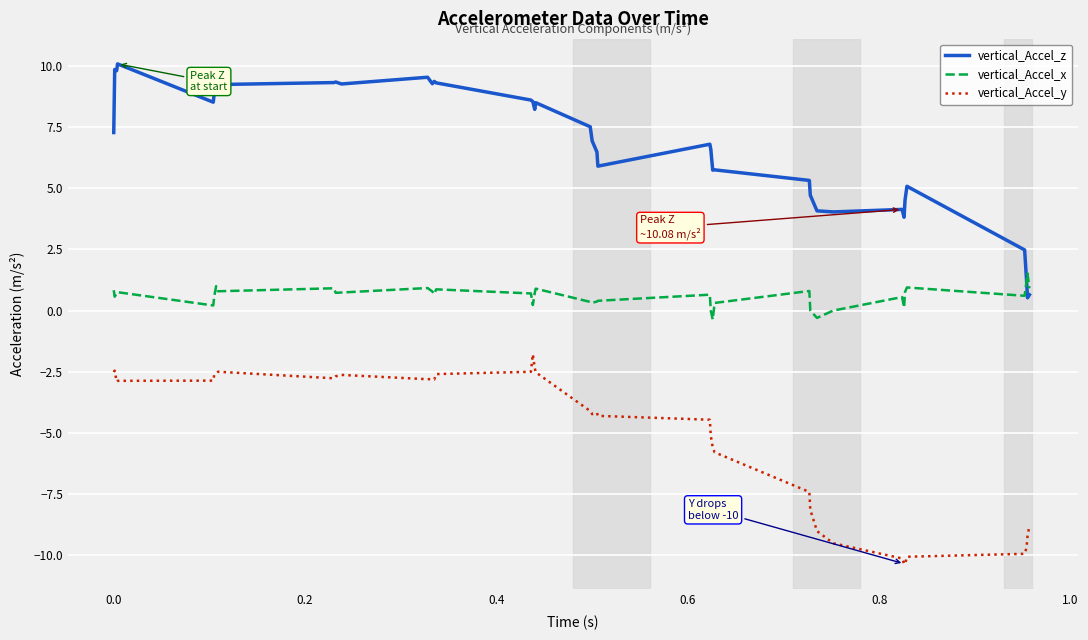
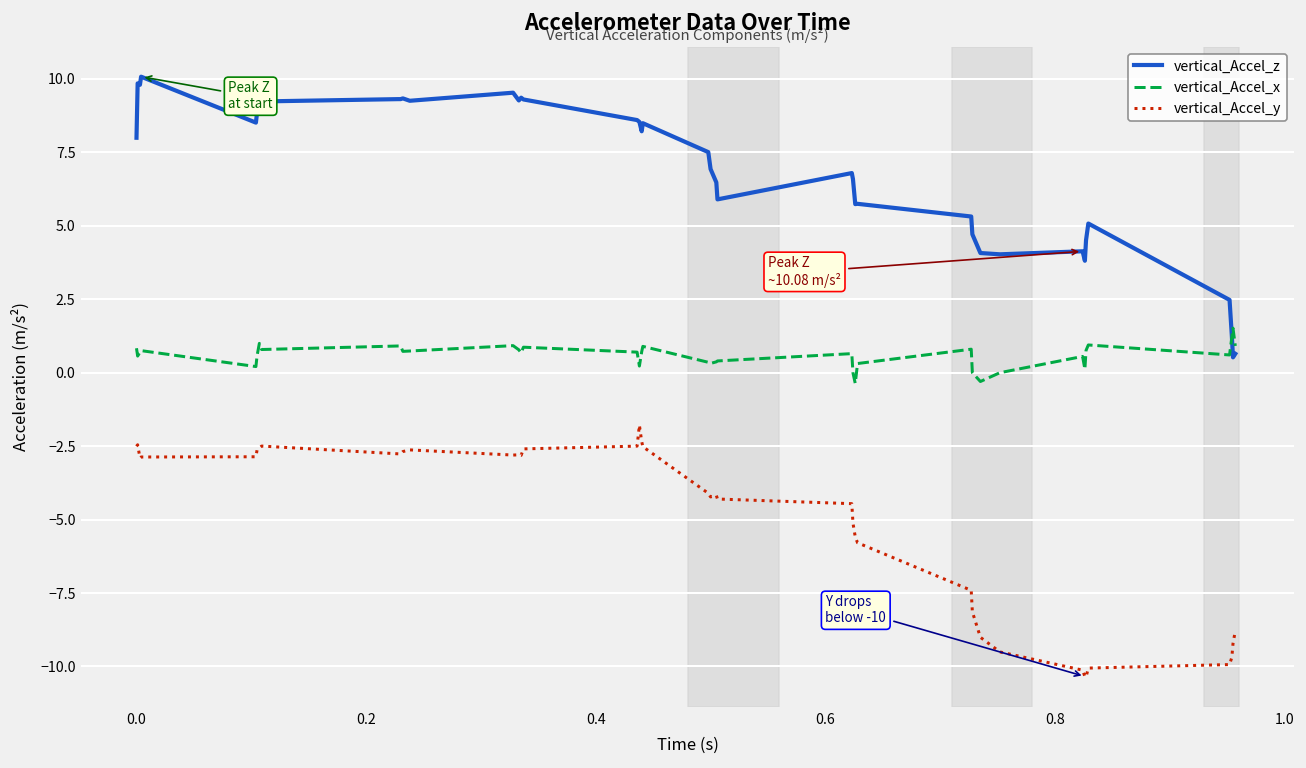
  {
    "vertical_Accel_z": {
-     "0.0": 7.3
+     "0.0": 8.0
    },
    "vertical_Accel_x": {
      "0.0": 0.8
    },
    "vertical_Accel_y": {
      "0.0": -2.5
    }
  }
